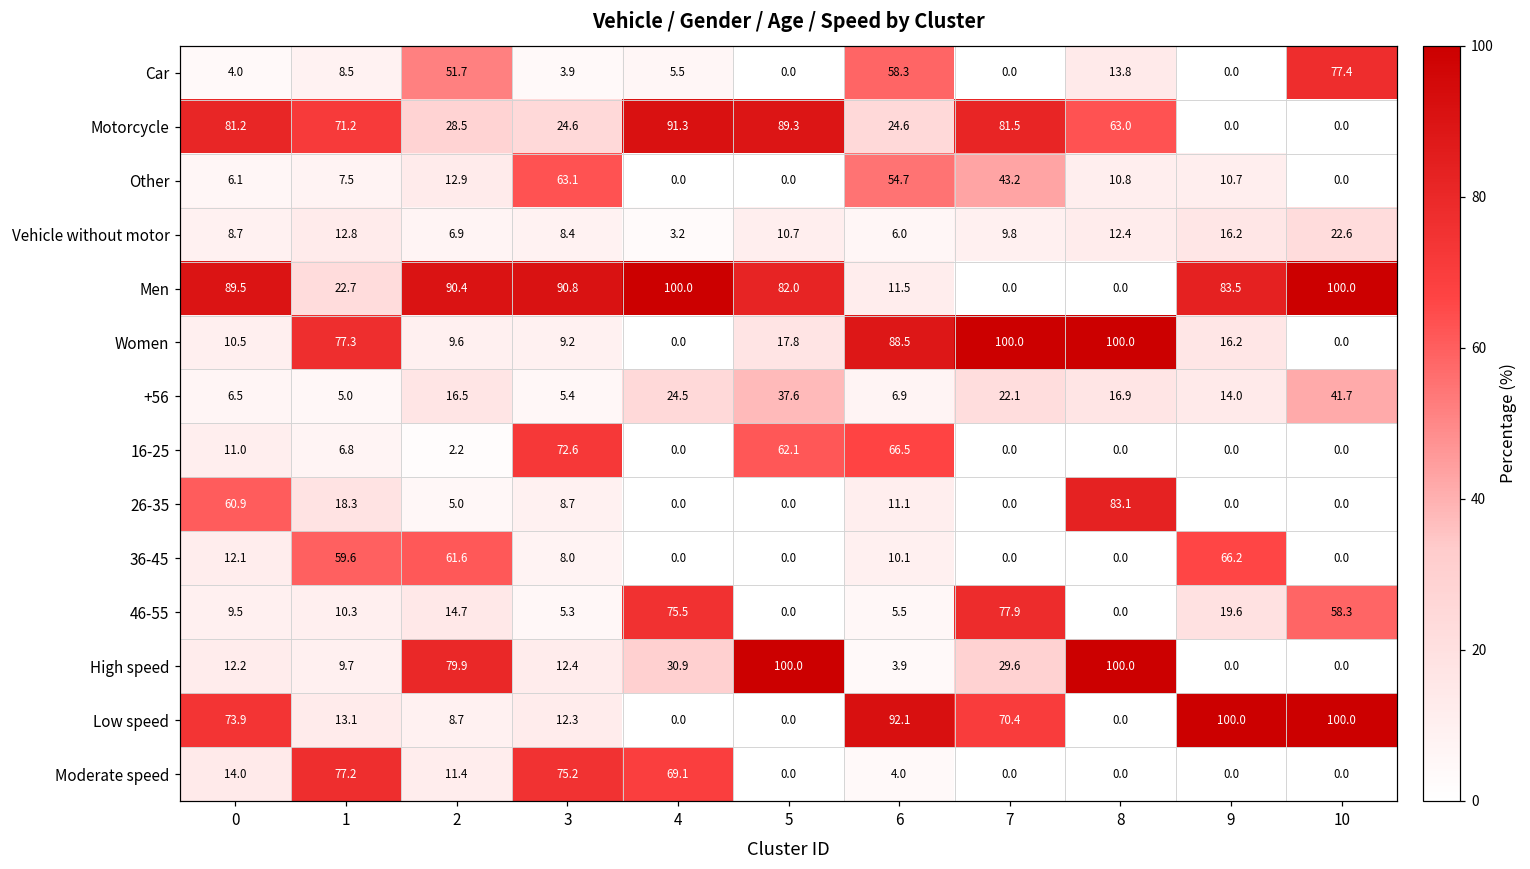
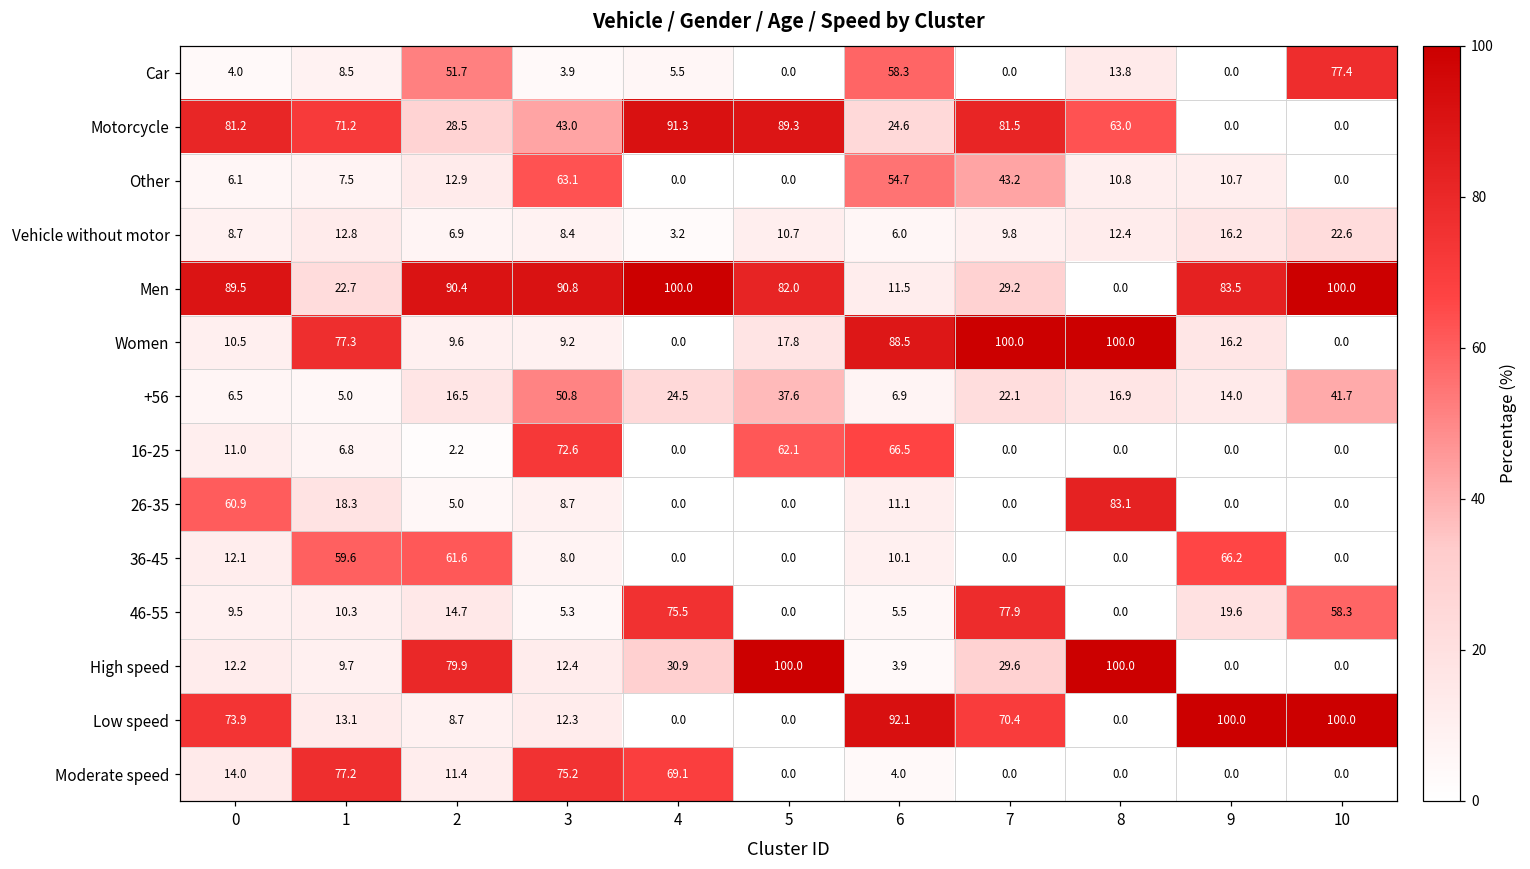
  {
    "Car": {
      "0": 4.0,
      "1": 8.5,
      "2": 51.7,
      "3": 3.9,
      "4": 5.5,
      "5": 0.0,
      "6": 58.3,
      "7": 0.0,
      "8": 13.8,
      "9": 0.0,
      "10": 77.4
    },
    "Motorcycle": {
      "0": 81.2,
      "1": 71.2,
      "2": 28.5,
-     "3": 24.6,
+     "3": 43.0,
      "4": 91.3,
      "5": 89.3,
      "6": 24.6,
      "7": 81.5,
      "8": 63.0,
      "9": 0.0,
      "10": 0.0
    },
    "Other": {
      "0": 6.1,
      "1": 7.5,
      "2": 12.9,
      "3": 63.1,
      "4": 0.0,
      "5": 0.0,
      "6": 54.7,
      "7": 43.2,
      "8": 10.8,
      "9": 10.7,
      "10": 0.0
    },
    "Vehicle without motor": {
      "0": 8.7,
      "1": 12.8,
      "2": 6.9,
      "3": 8.4,
      "4": 3.2,
      "5": 10.7,
      "6": 6.0,
      "7": 9.8,
      "8": 12.4,
      "9": 16.2,
      "10": 22.6
    },
    "Men": {
      "0": 89.5,
      "1": 22.7,
      "2": 90.4,
      "3": 90.8,
      "4": 100.0,
      "5": 82.0,
      "6": 11.5,
-     "7": 0.0,
+     "7": 29.2,
      "8": 0.0,
      "9": 83.5,
      "10": 100.0
    },
    "Women": {
      "0": 10.5,
      "1": 77.3,
      "2": 9.6,
      "3": 9.2,
      "4": 0.0,
      "5": 17.8,
      "6": 88.5,
      "7": 100.0,
      "8": 100.0,
      "9": 16.2,
      "10": 0.0
    },
    "+56": {
      "0": 6.5,
      "1": 5.0,
      "2": 16.5,
-     "3": 5.4,
+     "3": 50.8,
      "4": 24.5,
      "5": 37.6,
      "6": 6.9,
      "7": 22.1,
      "8": 16.9,
      "9": 14.0,
      "10": 41.7
    },
    "16-25": {
      "0": 11.0,
      "1": 6.8,
      "2": 2.2,
      "3": 72.6,
      "4": 0.0,
      "5": 62.1,
      "6": 66.5,
      "7": 0.0,
      "8": 0.0,
      "9": 0.0,
      "10": 0.0
    },
    "26-35": {
      "0": 60.9,
      "1": 18.3,
      "2": 5.0,
      "3": 8.7,
      "4": 0.0,
      "5": 0.0,
      "6": 11.1,
      "7": 0.0,
      "8": 83.1,
      "9": 0.0,
      "10": 0.0
    },
    "36-45": {
      "0": 12.1,
      "1": 59.6,
      "2": 61.6,
      "3": 8.0,
      "4": 0.0,
      "5": 0.0,
      "6": 10.1,
      "7": 0.0,
      "8": 0.0,
      "9": 66.2,
      "10": 0.0
    },
    "46-55": {
      "0": 9.5,
      "1": 10.3,
      "2": 14.7,
      "3": 5.3,
      "4": 75.5,
      "5": 0.0,
      "6": 5.5,
      "7": 77.9,
      "8": 0.0,
      "9": 19.6,
      "10": 58.3
    },
    "High speed": {
      "0": 12.2,
      "1": 9.7,
      "2": 79.9,
      "3": 12.4,
      "4": 30.9,
      "5": 100.0,
      "6": 3.9,
      "7": 29.6,
      "8": 100.0,
      "9": 0.0,
      "10": 0.0
    },
    "Low speed": {
      "0": 73.9,
      "1": 13.1,
      "2": 8.7,
      "3": 12.3,
      "4": 0.0,
      "5": 0.0,
      "6": 92.1,
      "7": 70.4,
      "8": 0.0,
      "9": 100.0,
      "10": 100.0
    },
    "Moderate speed": {
      "0": 14.0,
      "1": 77.2,
      "2": 11.4,
      "3": 75.2,
      "4": 69.1,
      "5": 0.0,
      "6": 4.0,
      "7": 0.0,
      "8": 0.0,
      "9": 0.0,
      "10": 0.0
    }
  }
